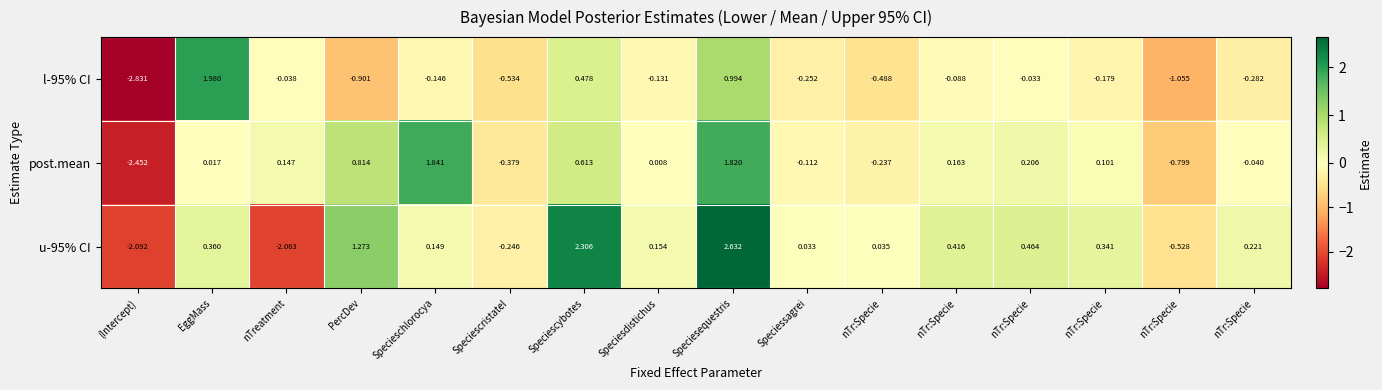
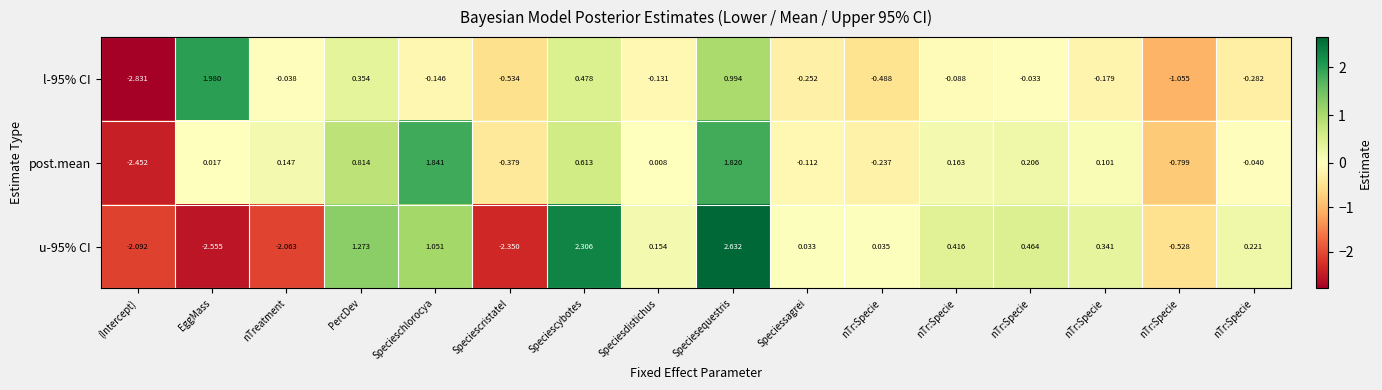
  {
    "l-95% CI": {
      "(Intercept)": -2.831,
      "EggMass": 1.980,
      "nTreatment": -0.038,
-     "PercDev": -0.901,
+     "PercDev": 0.354,
      "Specieschlorocya": -0.146,
      "Speciescristatel": -0.534,
      "Speciescybotes": 0.478,
      "Speciesdistichus": -0.131,
      "Speciesequestris": 0.994,
      "Speciessagrei": -0.252
    },
    "post.mean": {
      "(Intercept)": -2.452,
      "EggMass": 0.017,
      "nTreatment": 0.147,
      "PercDev": 0.814,
      "Specieschlorocya": 1.841,
      "Speciescristatel": -0.379,
      "Speciescybotes": 0.613,
      "Speciesdistichus": 0.008,
      "Speciesequestris": 1.820,
      "Speciessagrei": -0.112
    },
    "u-95% CI": {
      "(Intercept)": -2.092,
-     "EggMass": 0.360,
+     "EggMass": -2.555,
      "nTreatment": -2.063,
      "PercDev": 1.273,
-     "Specieschlorocya": 0.149,
-     "Speciescristatel": -0.246,
+     "Specieschlorocya": 1.051,
+     "Speciescristatel": -2.350,
      "Speciescybotes": 2.306,
      "Speciesdistichus": 0.154,
      "Speciesequestris": 2.632,
      "Speciessagrei": 0.033
    }
  }
